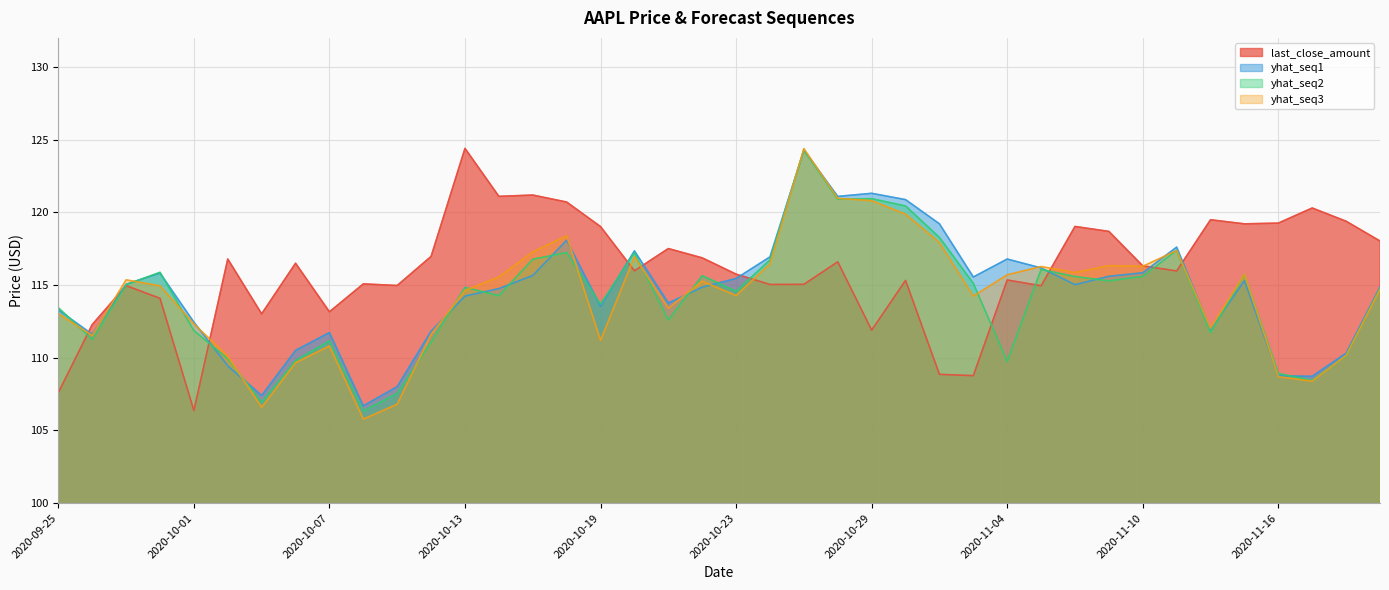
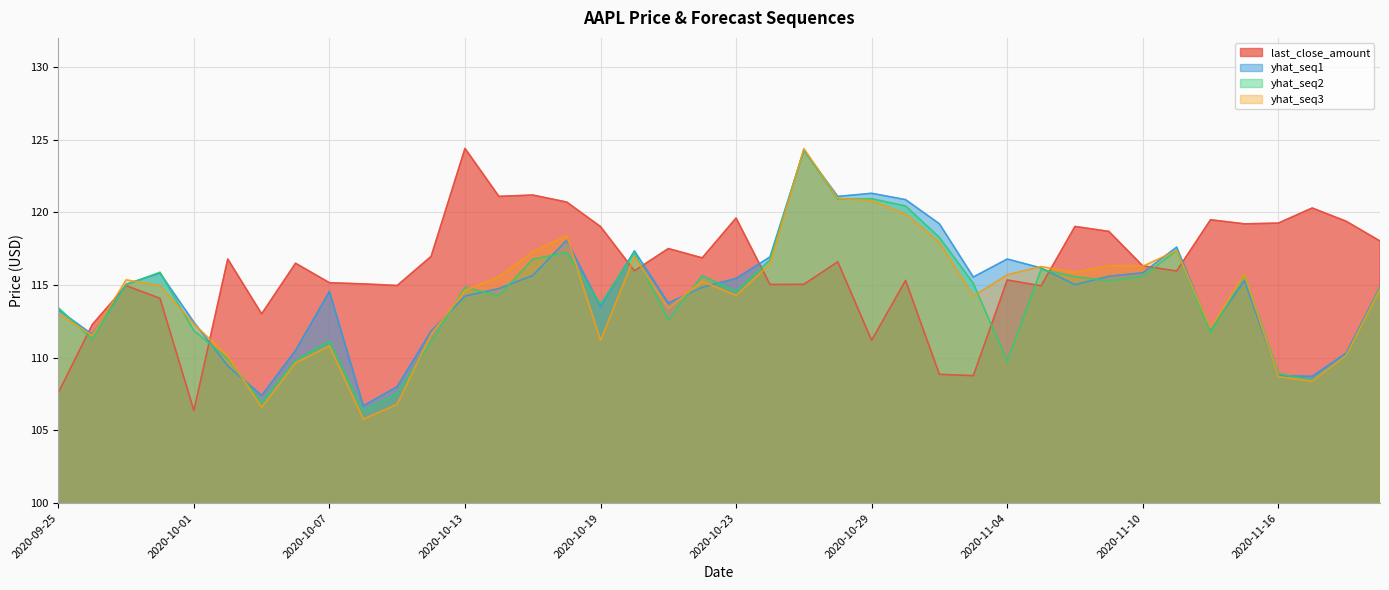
  {
    "last_close_amount": {
      "2020-09-25": 107.6,
      "2020-10-01": 106.4,
-     "2020-10-07": 113.2,
+     "2020-10-07": 115.2,
      "2020-10-13": 124.4,
      "2020-10-19": 119.0,
-     "2020-10-23": 115.8,
-     "2020-10-29": 111.9,
+     "2020-10-23": 119.6,
+     "2020-10-29": 111.2,
      "2020-11-04": 115.4,
      "2020-11-16": 119.3
    },
    "yhat_seq1": {
-     "2020-10-07": 111.7,
+     "2020-10-07": 114.6,
      "2020-10-13": 114.2,
      "2020-10-23": 115.5,
      "2020-10-29": 121.3,
      "2020-11-04": 116.8,
      "2020-11-10": 115.8
    },
    "yhat_seq2": {
      "2020-10-01": 111.9,
      "2020-10-07": 111.2,
      "2020-10-13": 114.8,
      "2020-10-23": 114.6,
      "2020-11-04": 109.7,
      "2020-11-10": 115.6
    },
    "yhat_seq3": {
      "2020-09-25": 113.0,
      "2020-10-07": 110.8,
      "2020-10-13": 114.6,
      "2020-10-19": 111.2,
      "2020-10-23": 114.3,
      "2020-11-04": 115.7
    }
  }
